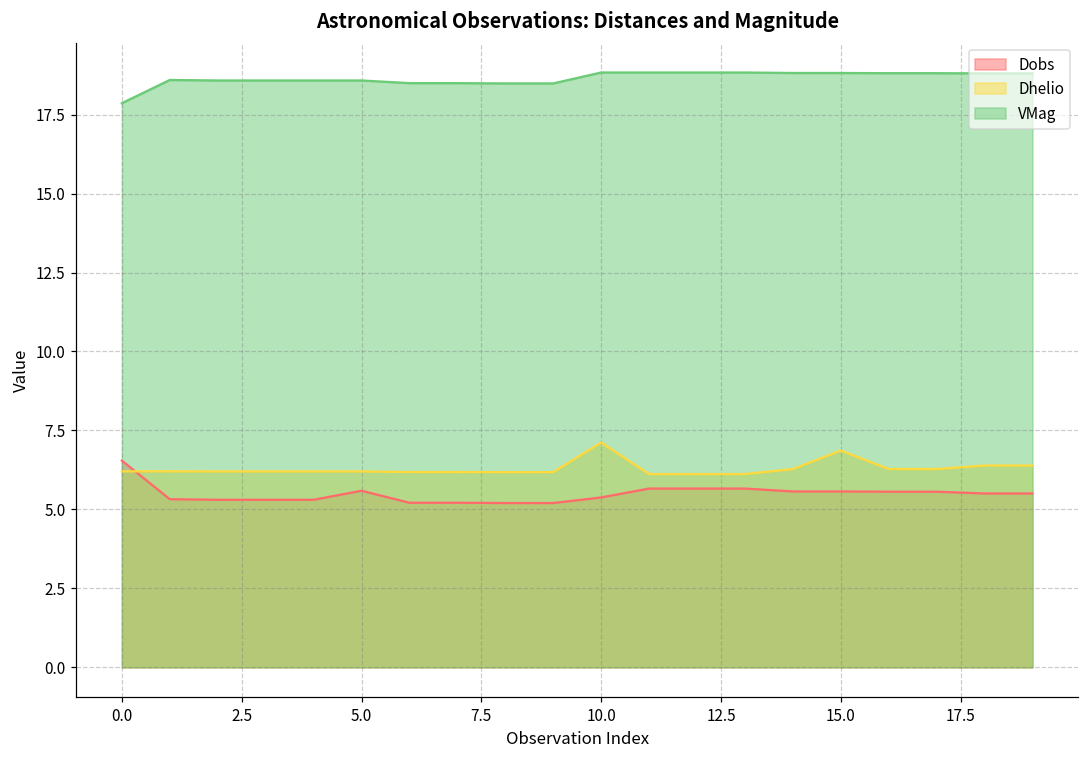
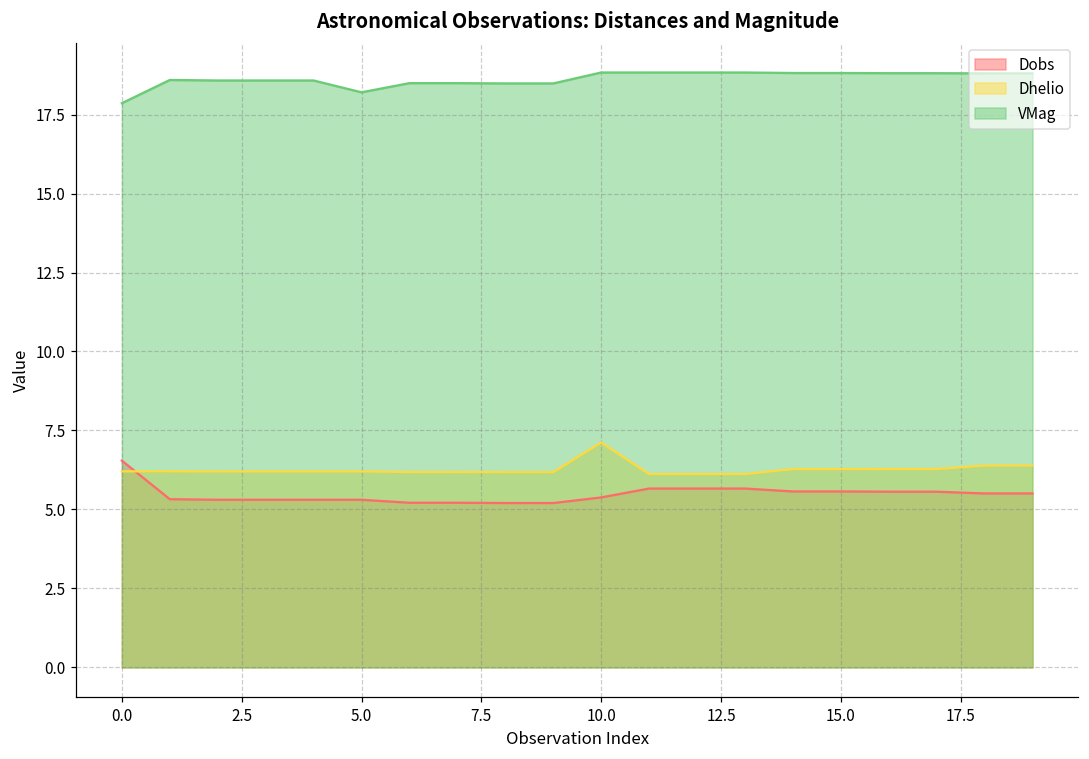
  {
    "Dobs": {
      "0.0": 6.5,
-     "5.0": 5.6,
+     "5.0": 5.3,
      "10.0": 5.4,
      "15.0": 5.6
    },
    "Dhelio": {
      "0.0": 6.2,
      "5.0": 6.2,
      "10.0": 7.1,
-     "15.0": 6.9
+     "15.0": 6.3
    },
    "VMag": {
      "0.0": 17.9,
-     "5.0": 18.6,
+     "5.0": 18.2,
      "10.0": 18.8,
      "15.0": 18.8
    }
  }
